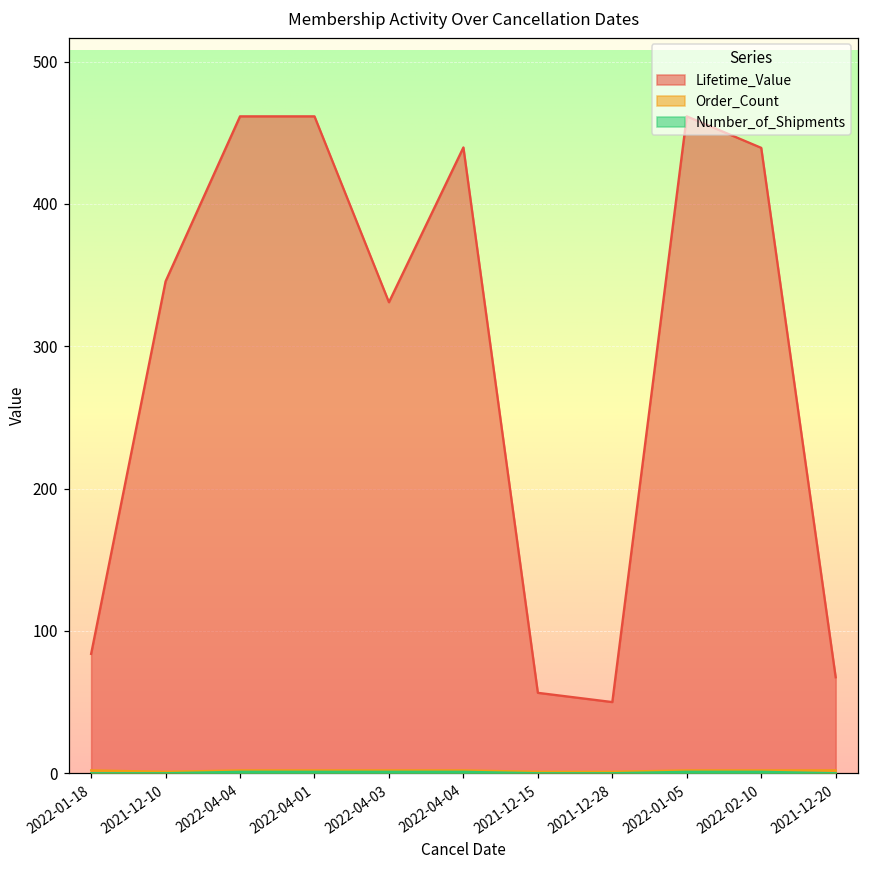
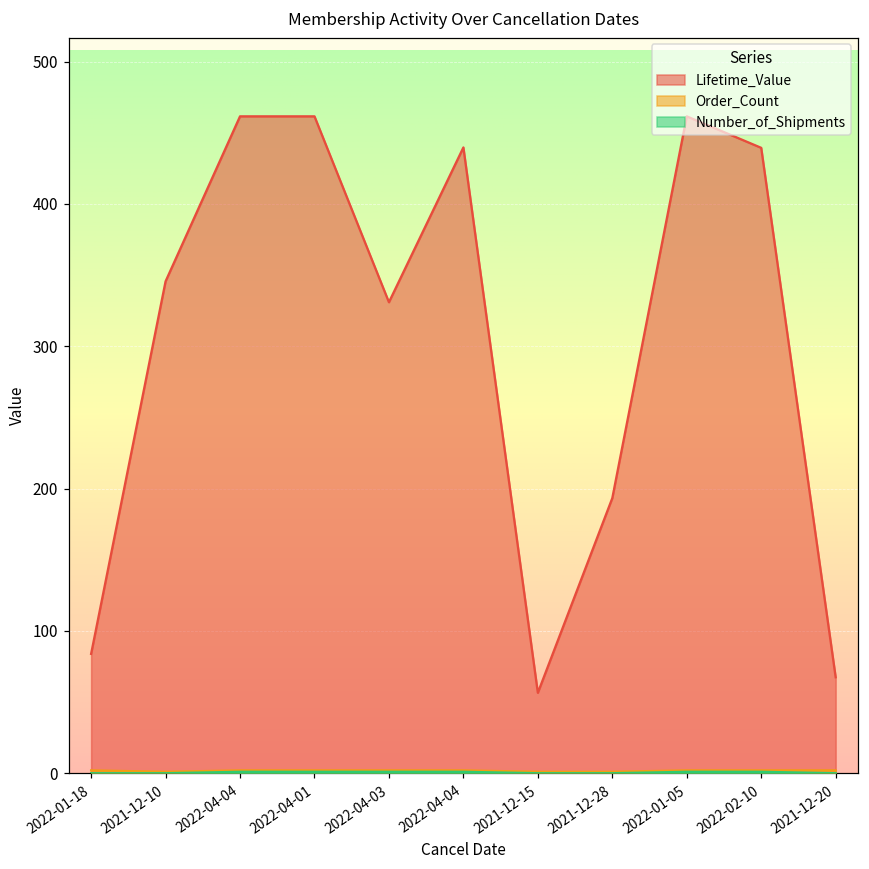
  {
    "Lifetime_Value": {
      "2022-01-18": 84,
      "2021-12-10": 346,
      "2022-04-01": 462,
      "2022-04-03": 331,
      "2021-12-15": 57,
-     "2021-12-28": 50,
+     "2021-12-28": 193,
      "2022-02-10": 439,
      "2021-12-20": 67
    },
    "Order_Count": {
      "2022-01-18": 2,
      "2021-12-20": 2
    },
    "Number_of_Shipments": {
      "2022-01-18": 0,
      "2021-12-20": 0
    }
  }
